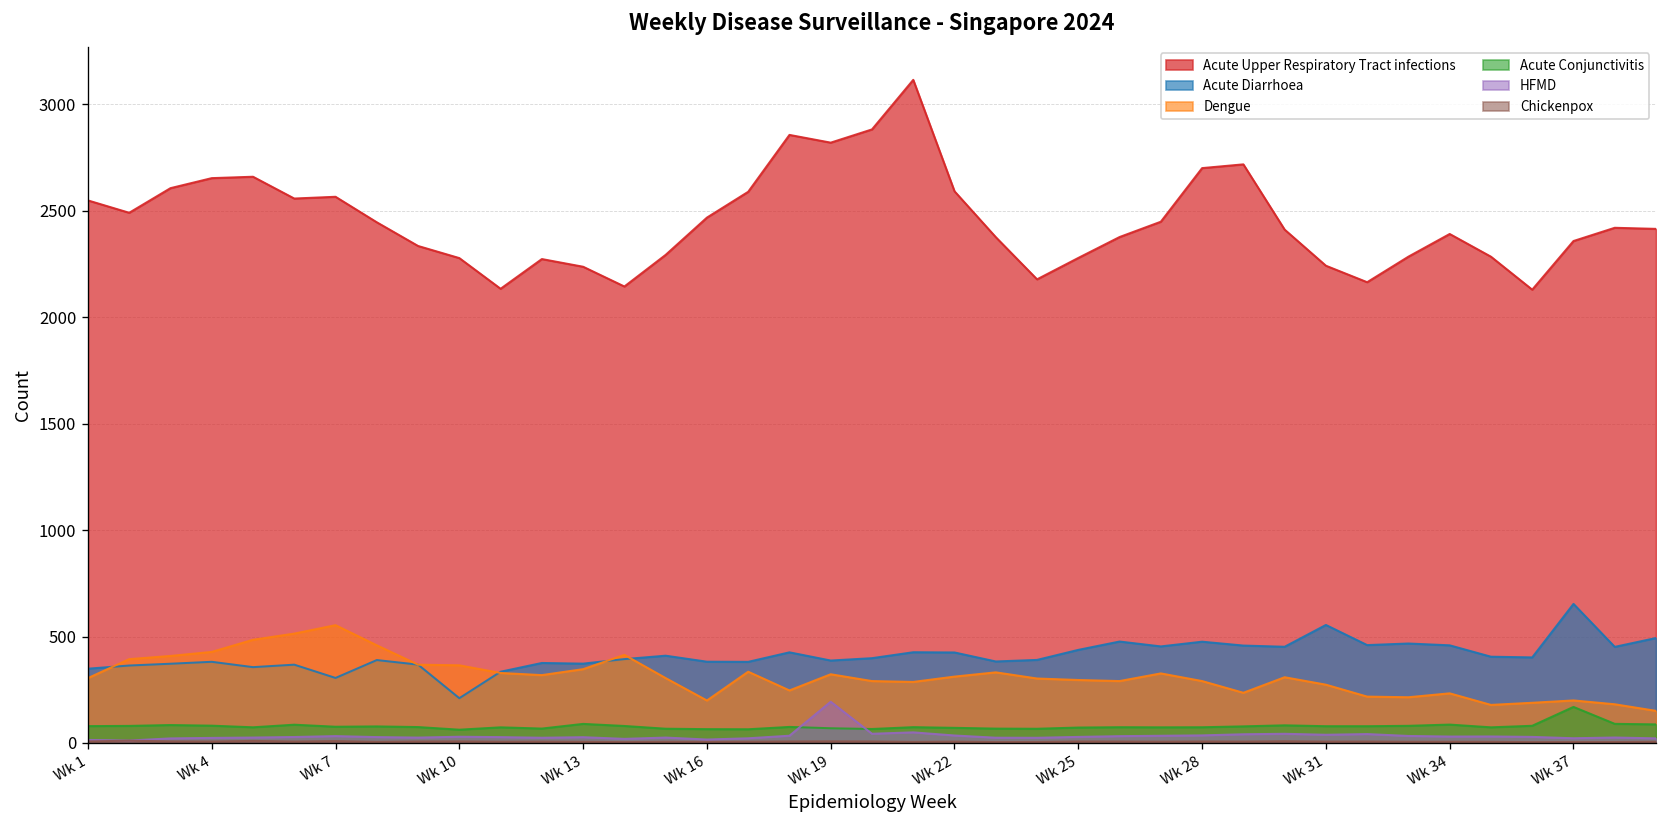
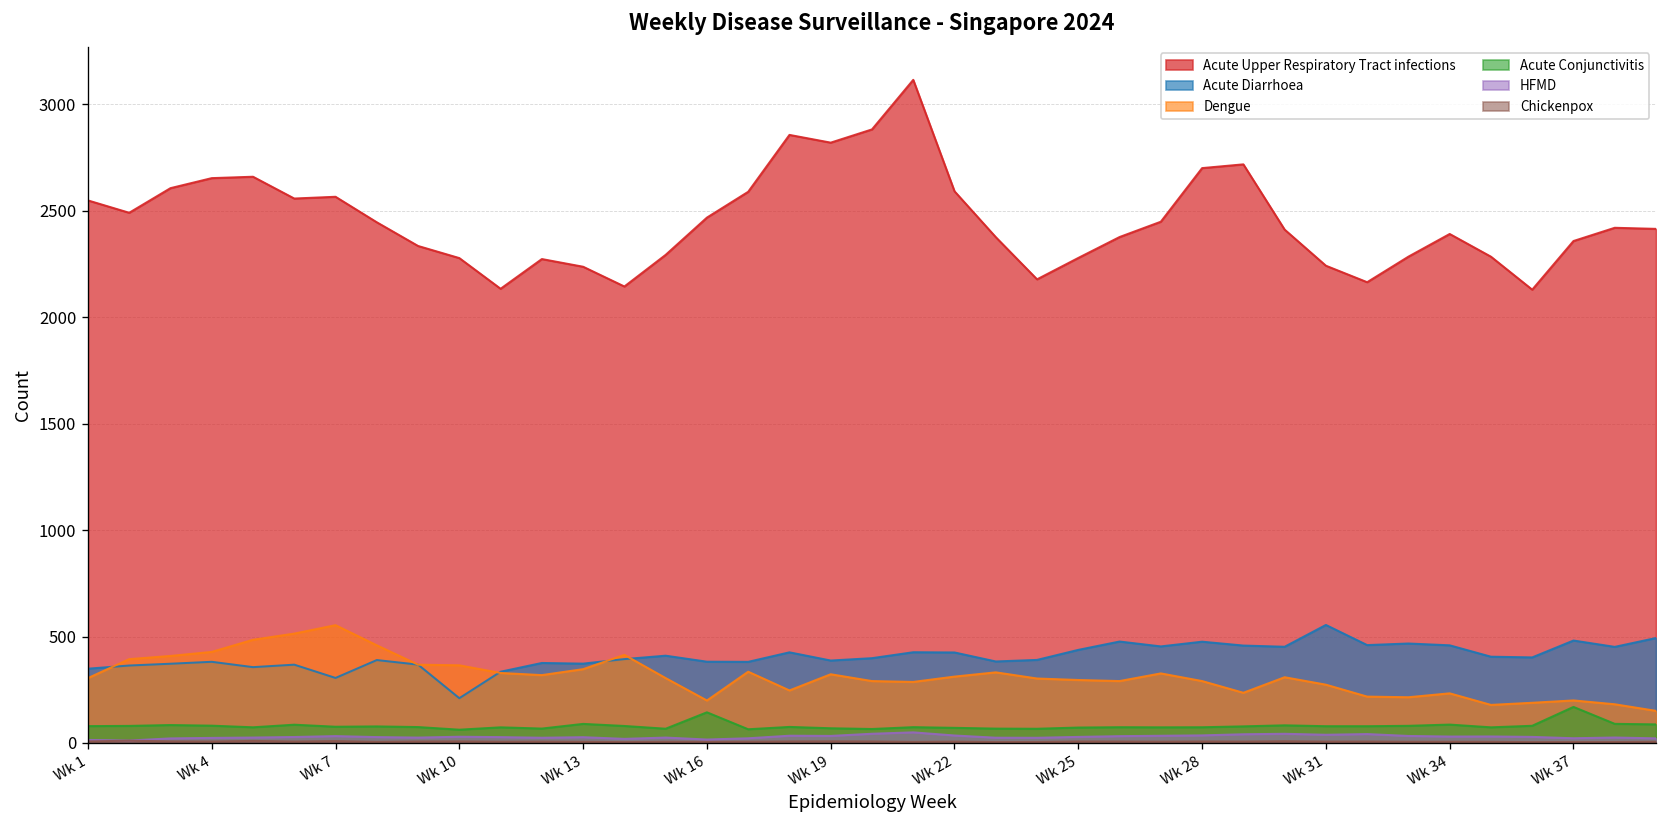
  {
    "Acute Upper Respiratory Tract infections": {
      "Wk 1": 2550,
      "Wk 4": 2650,
      "Wk 7": 2570,
      "Wk 10": 2280,
      "Wk 13": 2240,
      "Wk 16": 2470,
      "Wk 19": 2820,
      "Wk 22": 2590,
      "Wk 25": 2280,
      "Wk 28": 2700,
      "Wk 31": 2240,
      "Wk 34": 2390,
      "Wk 37": 2360
    },
    "Acute Diarrhoea": {
      "Wk 1": 350,
      "Wk 4": 380,
      "Wk 7": 310,
      "Wk 10": 210,
      "Wk 13": 370,
      "Wk 16": 380,
      "Wk 19": 390,
      "Wk 22": 430,
      "Wk 25": 440,
      "Wk 28": 480,
      "Wk 31": 550,
      "Wk 34": 460,
-     "Wk 37": 650
+     "Wk 37": 480
    },
    "Dengue": {
      "Wk 1": 310,
      "Wk 4": 430,
      "Wk 7": 550,
      "Wk 10": 370,
      "Wk 13": 350,
      "Wk 16": 200,
      "Wk 19": 320,
      "Wk 22": 310,
      "Wk 25": 300,
      "Wk 28": 290,
      "Wk 31": 270,
      "Wk 34": 230,
      "Wk 37": 200
    },
    "Acute Conjunctivitis": {
      "Wk 1": 80,
      "Wk 4": 80,
      "Wk 7": 80,
      "Wk 10": 60,
      "Wk 13": 90,
-     "Wk 16": 70,
+     "Wk 16": 140,
      "Wk 19": 70,
      "Wk 22": 70,
      "Wk 25": 70,
      "Wk 28": 70,
      "Wk 31": 80,
      "Wk 34": 90,
      "Wk 37": 170
    },
    "HFMD": {
      "Wk 4": 20,
      "Wk 7": 30,
      "Wk 10": 30,
      "Wk 13": 30,
-     "Wk 19": 190,
+     "Wk 19": 30,
      "Wk 22": 40,
      "Wk 25": 30,
      "Wk 28": 40,
      "Wk 31": 40,
      "Wk 34": 30,
      "Wk 37": 20
    },
    "Chickenpox": {
      "Wk 4": 10,
      "Wk 7": 10,
      "Wk 10": 10,
      "Wk 13": 10,
      "Wk 19": 10,
      "Wk 22": 10,
      "Wk 25": 10,
      "Wk 28": 10,
      "Wk 31": 10,
      "Wk 34": 10,
      "Wk 37": 0
    }
  }
